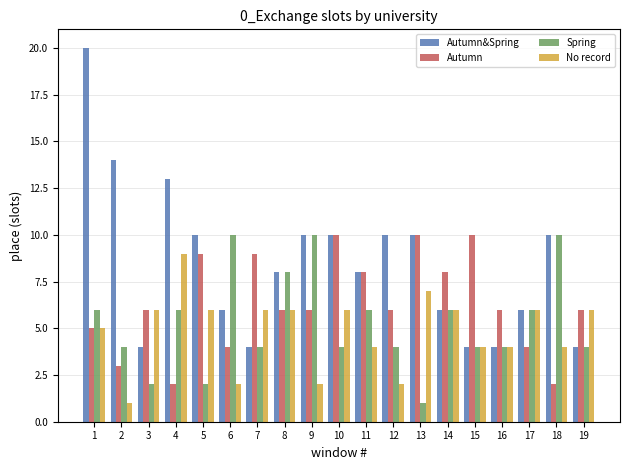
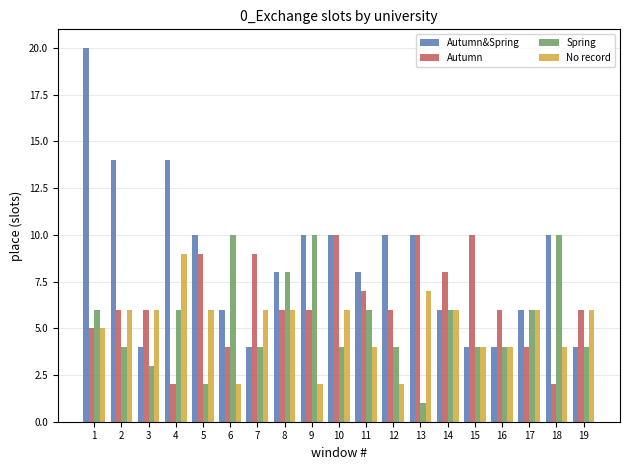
  {
    "Autumn&Spring": {
      "1": 20,
      "2": 14,
      "3": 4,
-     "4": 13,
+     "4": 14,
      "5": 10,
      "6": 6,
      "7": 4,
      "8": 8,
      "9": 10,
      "10": 10,
      "11": 8,
      "12": 10,
      "13": 10,
      "14": 6,
      "15": 4,
      "16": 4,
      "17": 6,
      "18": 10,
      "19": 4
    },
    "Autumn": {
      "1": 5,
-     "2": 3,
+     "2": 6,
      "3": 6,
      "4": 2,
      "5": 9,
      "6": 4,
      "7": 9,
      "8": 6,
      "9": 6,
      "10": 10,
-     "11": 8,
+     "11": 7,
      "12": 6,
      "13": 10,
      "14": 8,
      "15": 10,
      "16": 6,
      "17": 4,
      "18": 2,
      "19": 6
    },
    "Spring": {
      "1": 6,
      "2": 4,
-     "3": 2,
+     "3": 3,
      "4": 6,
      "5": 2,
      "6": 10,
      "7": 4,
      "8": 8,
      "9": 10,
      "10": 4,
      "11": 6,
      "12": 4,
      "13": 1,
      "14": 6,
      "15": 4,
      "16": 4,
      "17": 6,
      "18": 10,
      "19": 4
    },
    "No record": {
      "1": 5,
-     "2": 1,
+     "2": 6,
      "3": 6,
      "4": 9,
      "5": 6,
      "6": 2,
      "7": 6,
      "8": 6,
      "9": 2,
      "10": 6,
      "11": 4,
      "12": 2,
      "13": 7,
      "14": 6,
      "15": 4,
      "16": 4,
      "17": 6,
      "18": 4,
      "19": 6
    }
  }
